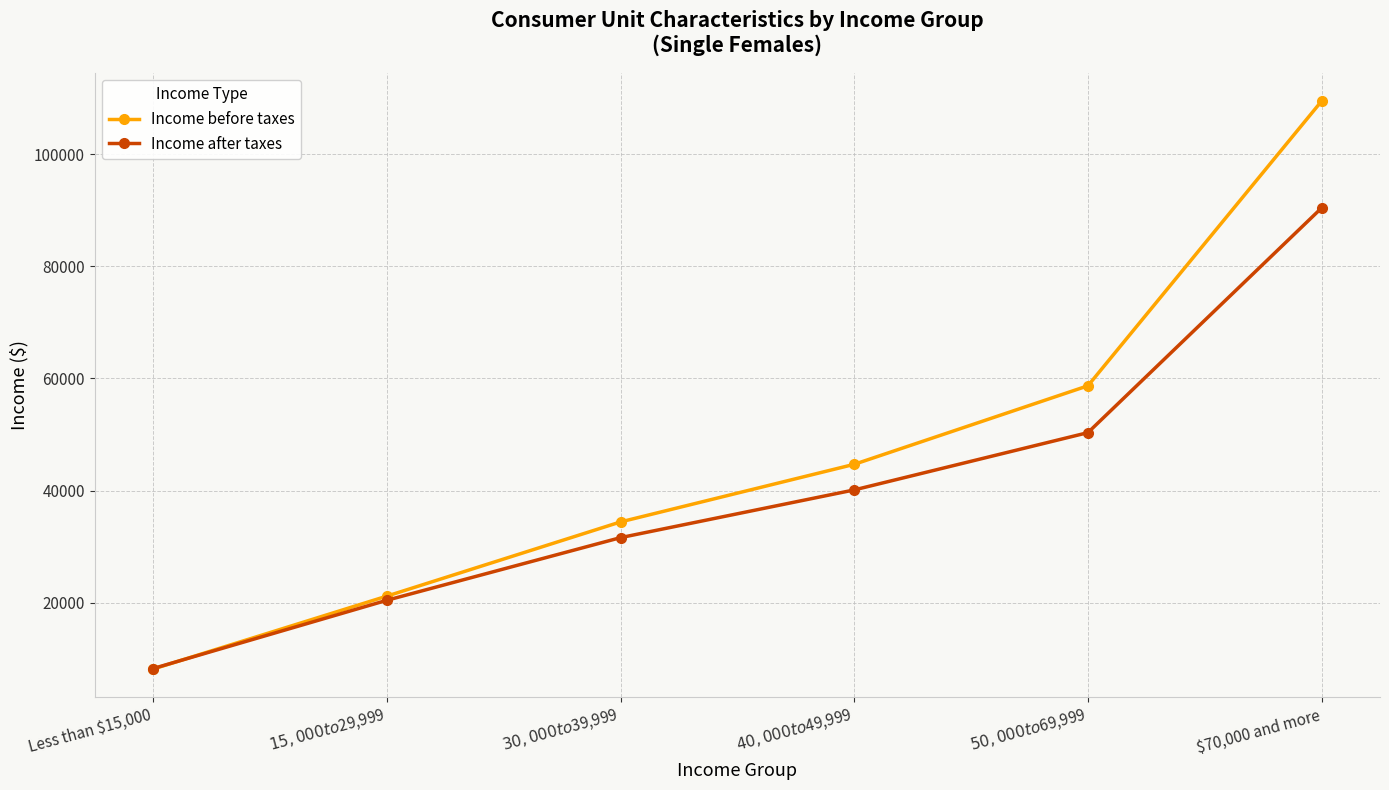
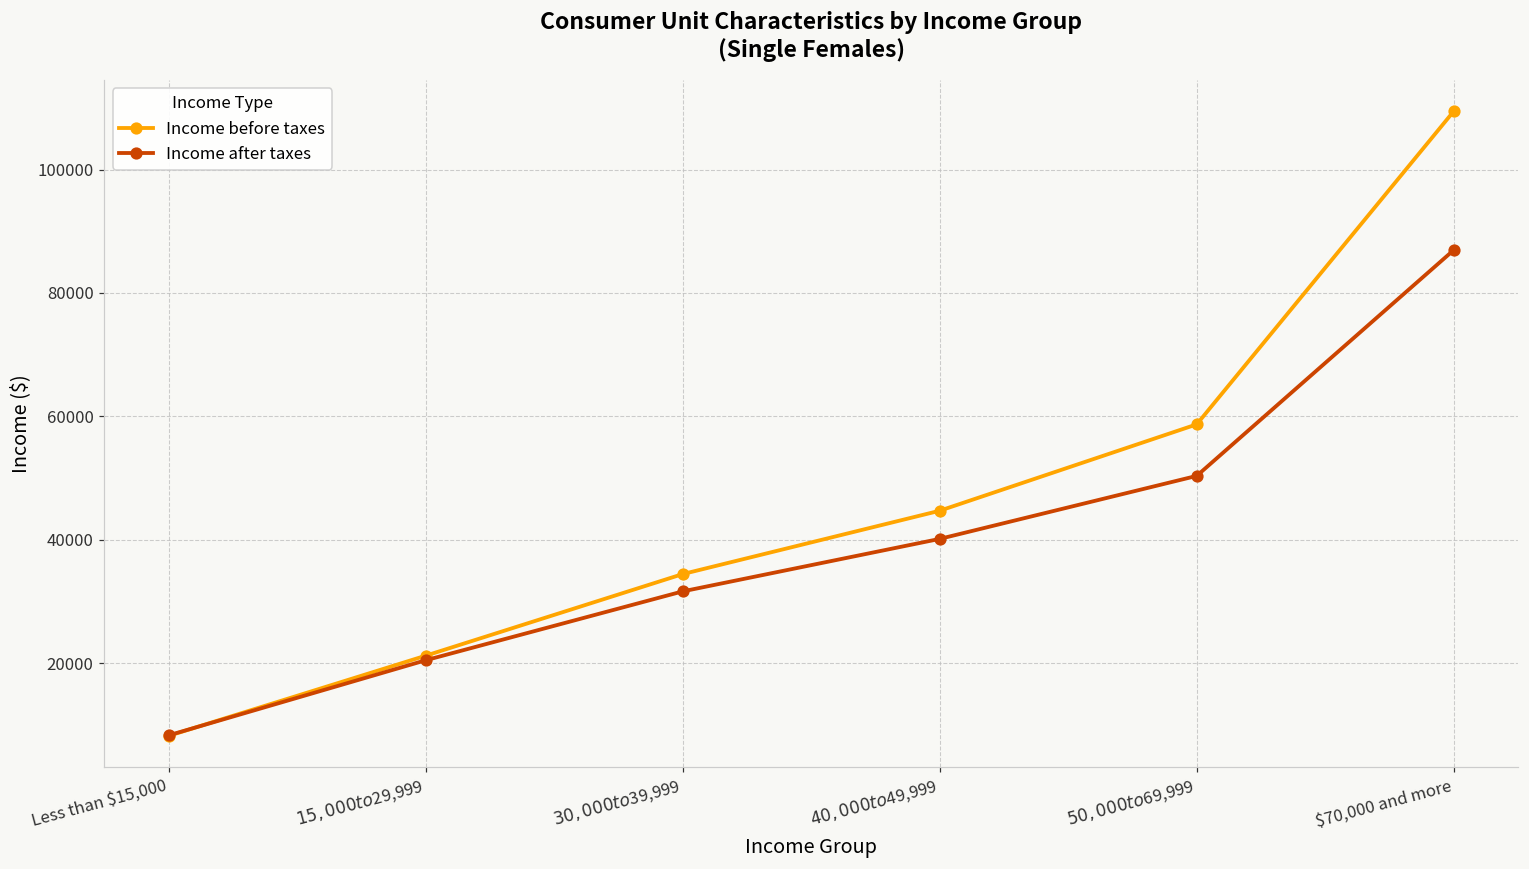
  {
    "Income before taxes": {
      "$70,000 and more": 109000
    },
    "Income after taxes": {
-     "$70,000 and more": 90000
+     "$70,000 and more": 87000
    }
  }
